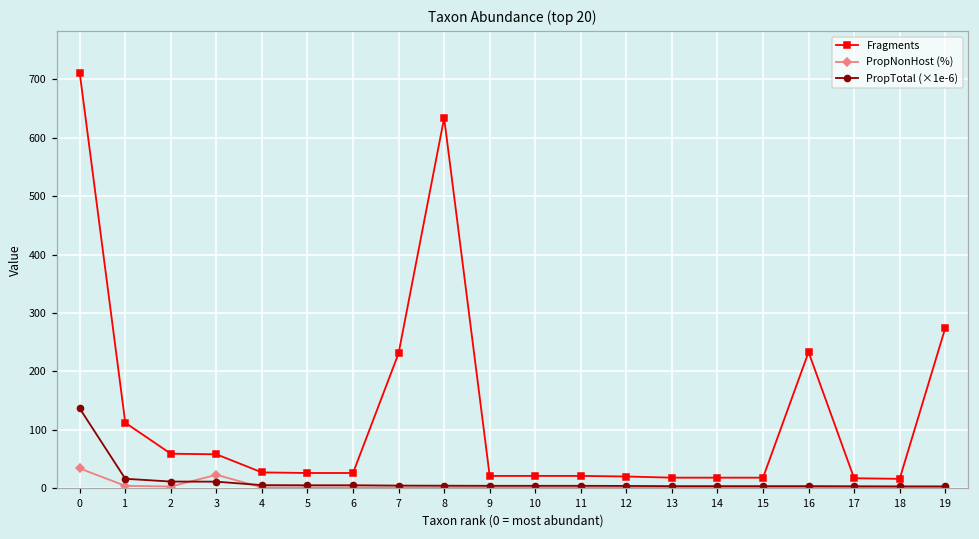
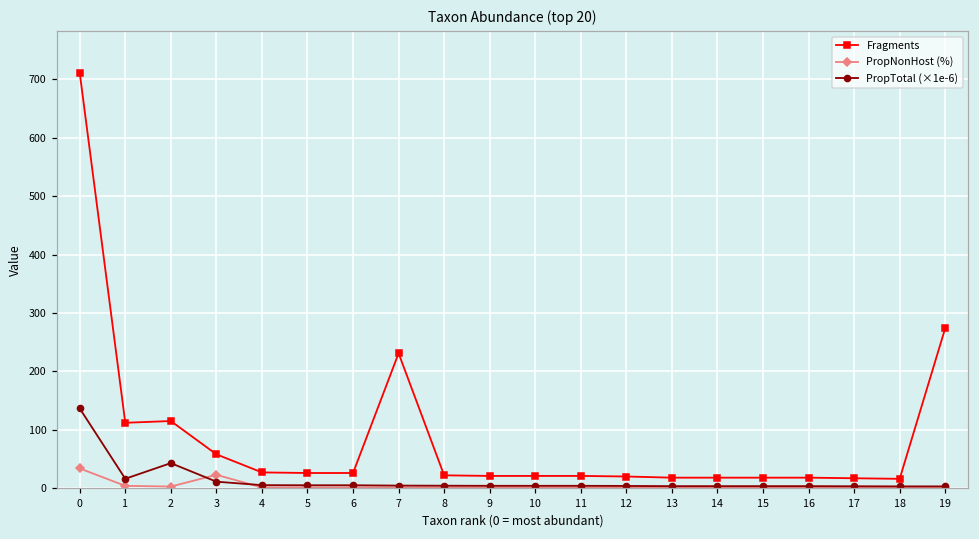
  {
    "Fragments": {
      "0": 710,
      "1": 110,
-     "2": 60,
+     "2": 120,
      "3": 60,
      "4": 30,
      "5": 30,
      "6": 30,
      "7": 230,
-     "8": 630,
+     "8": 20,
      "9": 20,
      "10": 20,
      "11": 20,
      "12": 20,
      "13": 20,
      "14": 20,
      "15": 20,
-     "16": 230,
+     "16": 20,
      "17": 20,
      "18": 20,
      "19": 270
    },
    "PropNonHost (%)": {
      "0": 30,
      "1": 0,
      "2": 0,
      "3": 20
    },
    "PropTotal (×1e-6)": {
      "0": 140,
      "1": 20,
-     "2": 10,
+     "2": 40,
      "3": 10
    }
  }
